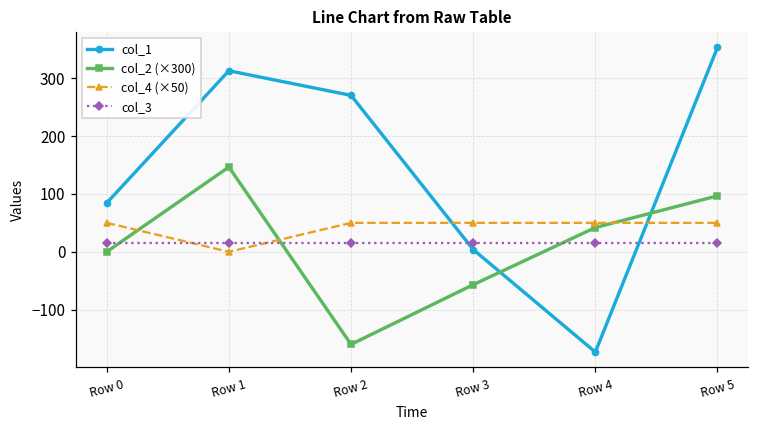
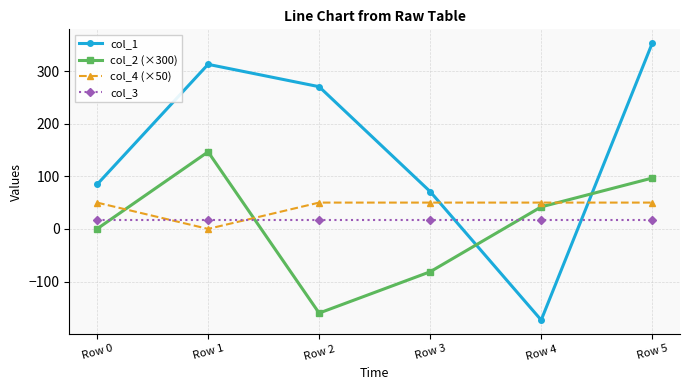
  {
    "col_1": {
      "Row 0": 80,
      "Row 1": 310,
      "Row 2": 270,
-     "Row 3": 0,
+     "Row 3": 70,
      "Row 4": -170,
      "Row 5": 350
    },
    "col_2 (×300)": {
      "Row 0": 0,
      "Row 1": 150,
      "Row 2": -160,
-     "Row 3": -60,
+     "Row 3": -80,
      "Row 4": 40,
      "Row 5": 100
    },
    "col_4 (×50)": {
      "Row 0": 50,
      "Row 1": 0,
      "Row 2": 50,
      "Row 3": 50,
      "Row 4": 50,
      "Row 5": 50
    },
    "col_3": {
      "Row 0": 20,
      "Row 1": 20,
      "Row 2": 20,
      "Row 3": 20,
      "Row 4": 20,
      "Row 5": 20
    }
  }
